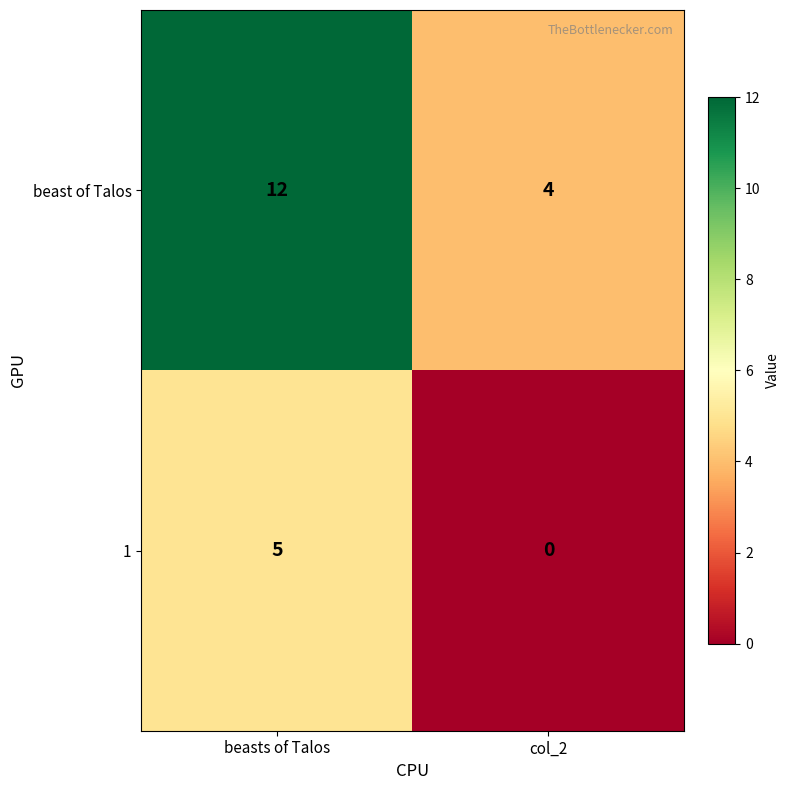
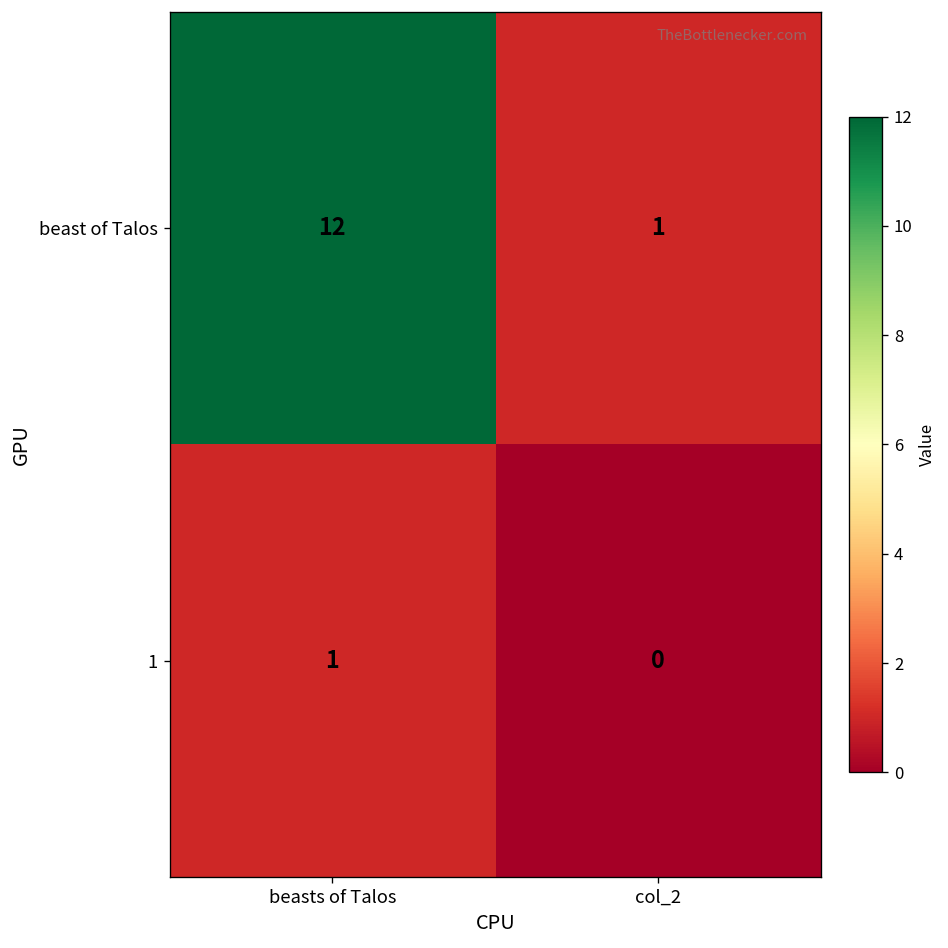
  {
    "beast of Talos": {
      "beasts of Talos": 12,
-     "col_2": 4
+     "col_2": 1
    },
    "1": {
-     "beasts of Talos": 5,
+     "beasts of Talos": 1,
      "col_2": 0
    }
  }
